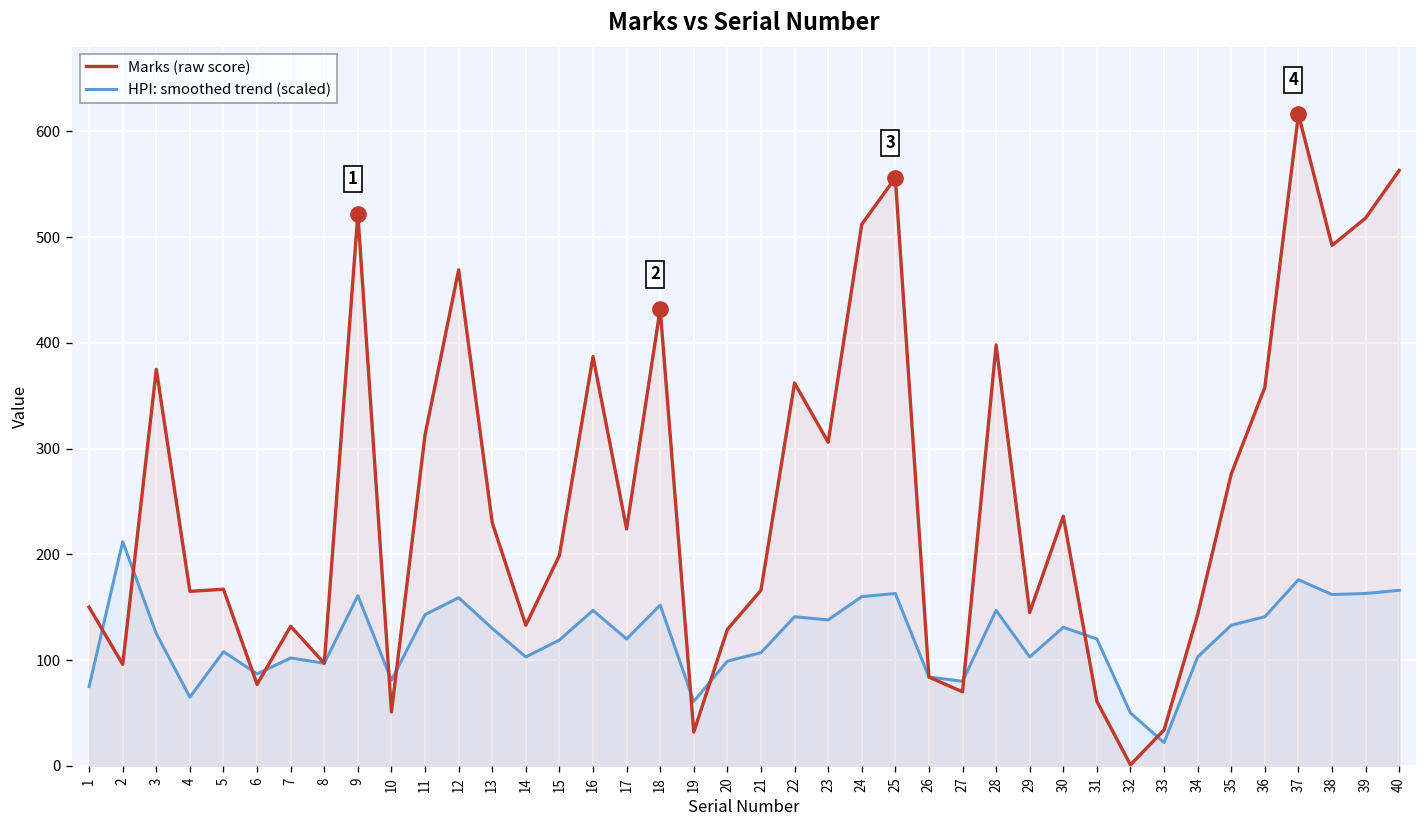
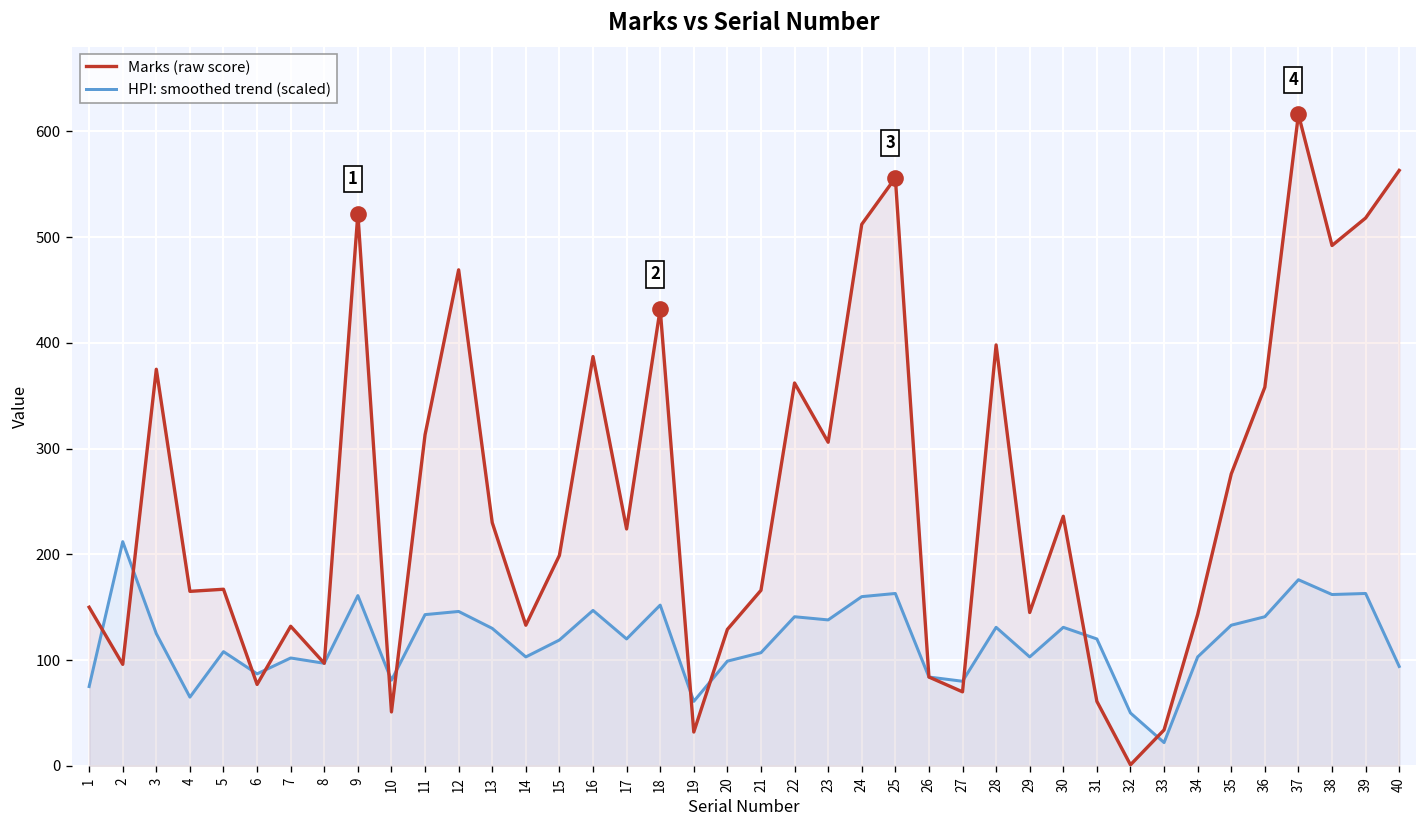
  {
    "HPI: smoothed trend (scaled)": {
      "1": 80,
      "2": 210,
      "3": 130,
      "4": 70,
      "5": 110,
      "6": 90,
      "7": 100,
      "9": 160,
      "10": 80,
      "11": 140,
-     "12": 160,
+     "12": 150,
      "13": 130,
      "14": 100,
      "15": 120,
      "16": 150,
      "17": 120,
      "18": 150,
      "19": 60,
      "20": 100,
      "21": 110,
      "22": 140,
      "23": 140,
      "24": 160,
      "25": 160,
      "27": 80,
-     "28": 150,
+     "28": 130,
      "29": 100,
      "30": 130,
      "31": 120,
      "32": 50,
      "33": 20,
      "34": 100,
      "35": 130,
      "36": 140,
      "37": 180,
      "38": 160,
      "39": 160,
-     "40": 170
+     "40": 90
    }
  }
